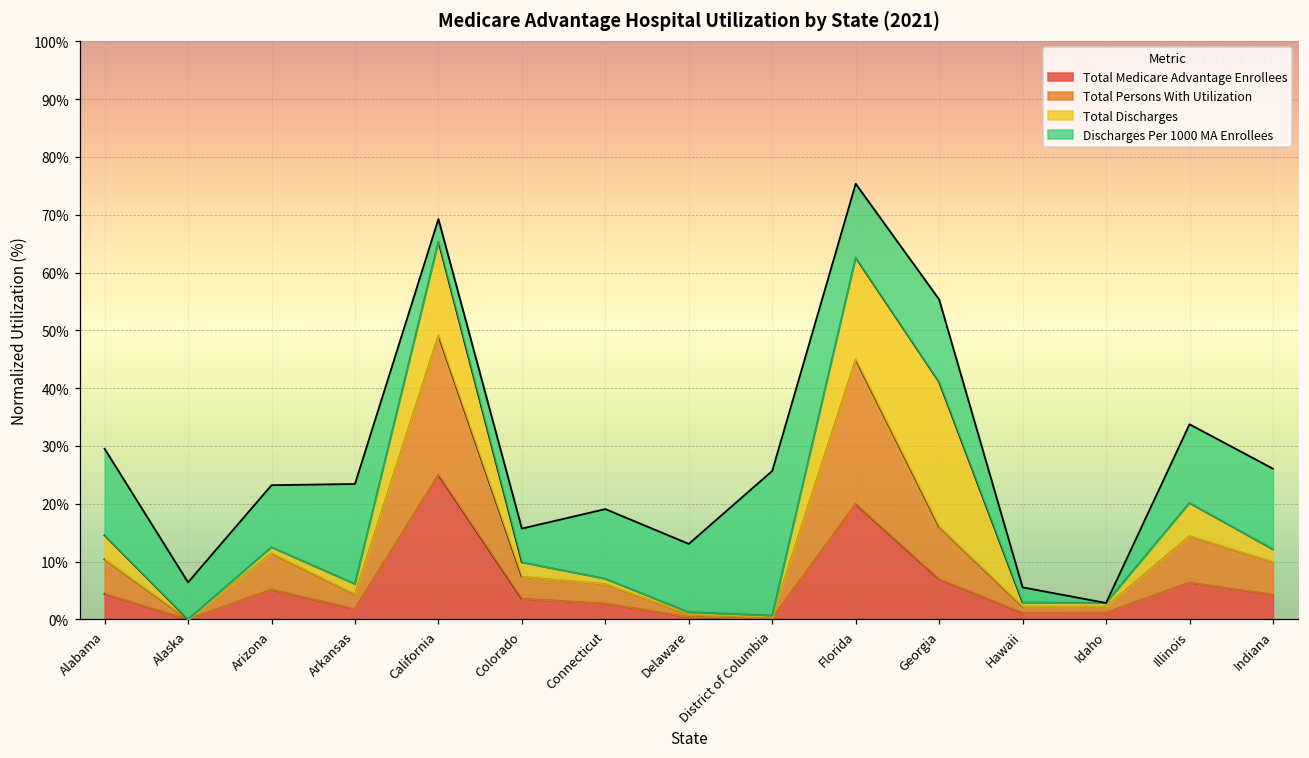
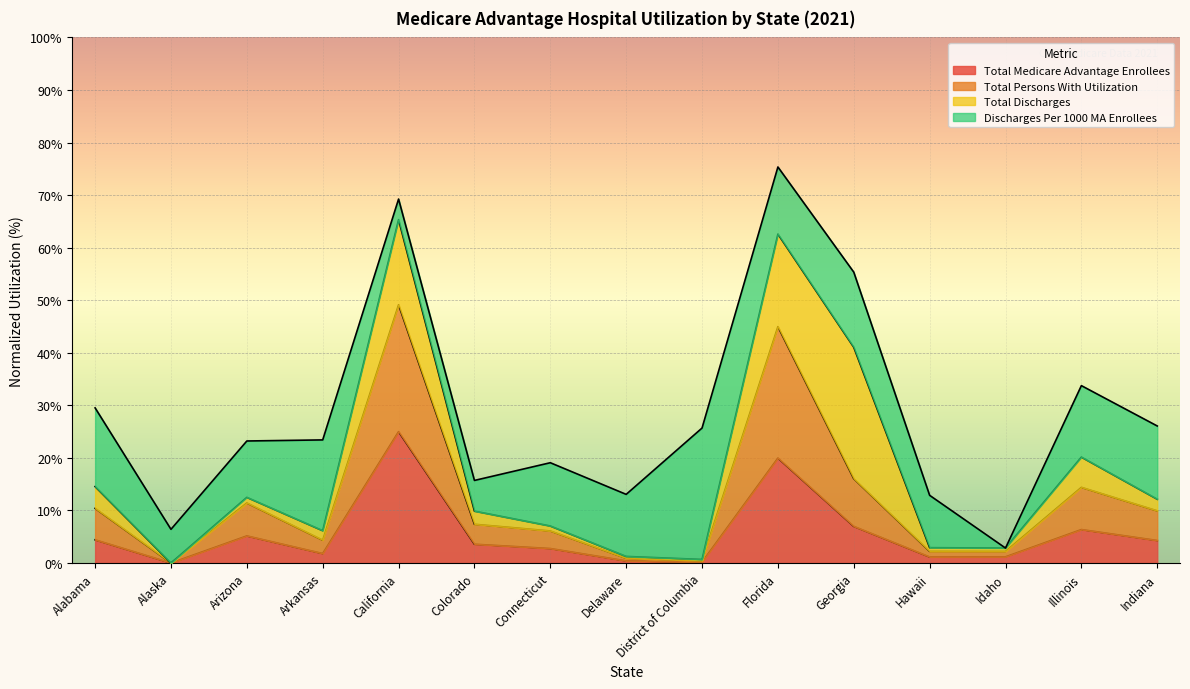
  {
    "Total Discharges": {
      "Alabama": "4%",
      "Arizona": "1%",
      "Arkansas": "2%",
      "California": "16%",
      "Colorado": "2%",
      "Connecticut": "1%",
      "Florida": "18%",
      "Georgia": "25%",
      "Hawaii": "1%",
      "Illinois": "6%",
      "Indiana": "2%"
    },
    "Discharges Per 1000 MA Enrollees": {
      "Alabama": "15%",
      "Alaska": "6%",
      "Arizona": "11%",
      "Arkansas": "17%",
      "California": "4%",
      "Colorado": "6%",
      "Connecticut": "12%",
      "Delaware": "12%",
      "District of Columbia": "25%",
      "Florida": "13%",
      "Georgia": "14%",
-     "Hawaii": "3%",
+     "Hawaii": "10%",
      "Illinois": "14%",
      "Indiana": "14%"
    }
  }
